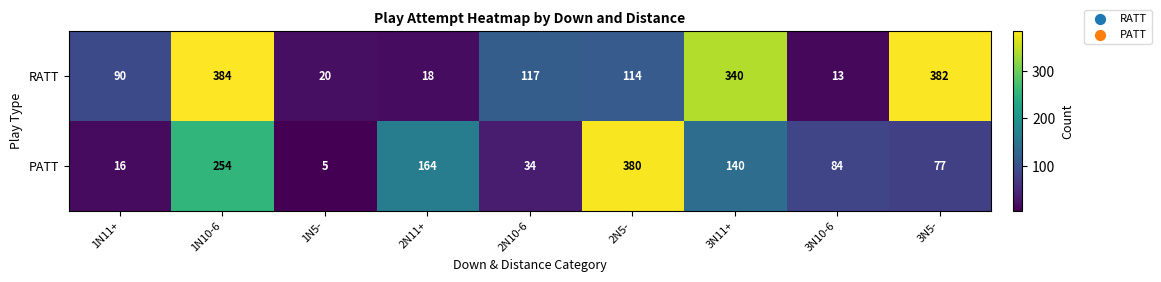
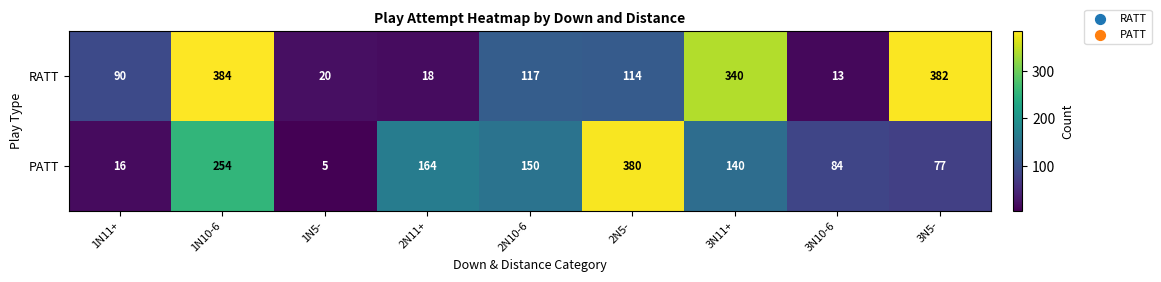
  {
    "RATT": {
      "1N11+": 90,
      "1N10-6": 384,
      "1N5-": 20,
      "2N11+": 18,
      "2N10-6": 117,
      "2N5-": 114,
      "3N11+": 340,
      "3N10-6": 13,
      "3N5-": 382
    },
    "PATT": {
      "1N11+": 16,
      "1N10-6": 254,
      "1N5-": 5,
      "2N11+": 164,
-     "2N10-6": 34,
+     "2N10-6": 150,
      "2N5-": 380,
      "3N11+": 140,
      "3N10-6": 84,
      "3N5-": 77
    }
  }
